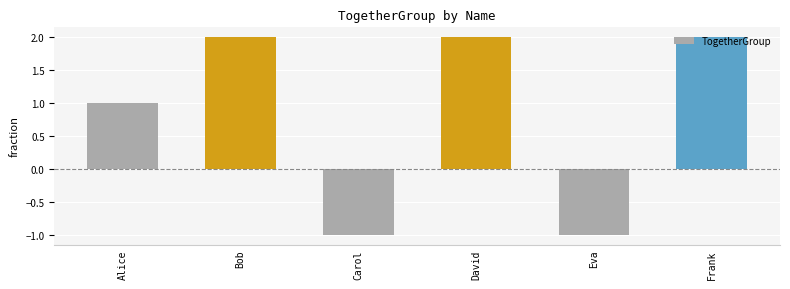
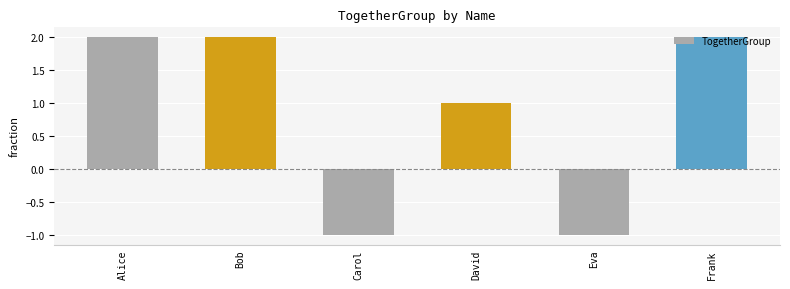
  {
-   "Alice": 1,
+   "Alice": 2,
    "Bob": 2,
    "Carol": -1,
-   "David": 2,
+   "David": 1,
    "Eva": -1,
    "Frank": 2
  }
